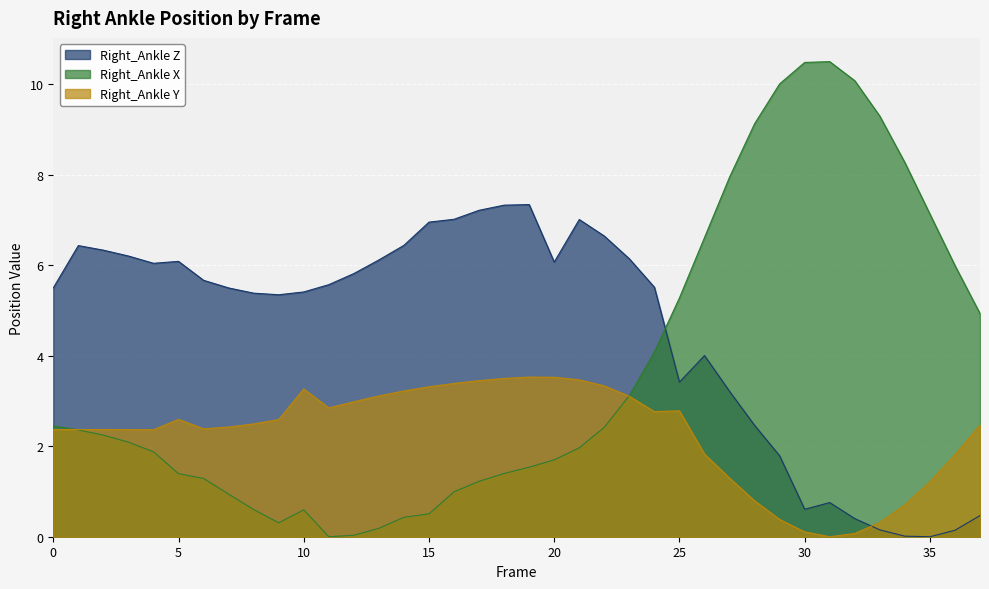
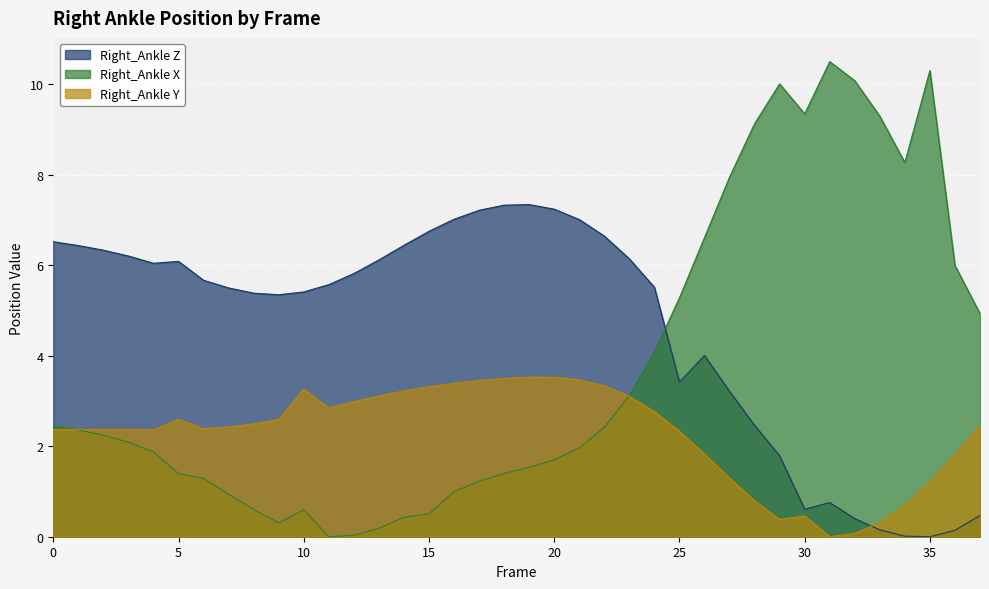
  {
    "Right_Ankle Z": {
-     "0": 5.5,
+     "0": 6.5,
      "5": 6.1,
      "10": 5.4,
-     "15": 7.0,
-     "20": 6.1,
+     "15": 6.7,
+     "20": 7.2,
      "25": 3.4,
      "30": 0.6,
      "35": 0.0
    },
    "Right_Ankle X": {
      "0": 2.4,
      "5": 1.4,
      "10": 0.6,
      "15": 0.5,
      "20": 1.7,
      "25": 5.3,
-     "30": 10.5,
-     "35": 7.1
+     "30": 9.3,
+     "35": 10.3
    },
    "Right_Ankle Y": {
      "0": 2.4,
      "5": 2.6,
      "10": 3.3,
      "15": 3.3,
      "20": 3.5,
-     "25": 2.8,
-     "30": 0.1,
+     "25": 2.3,
+     "30": 0.5,
      "35": 1.2
    }
  }
